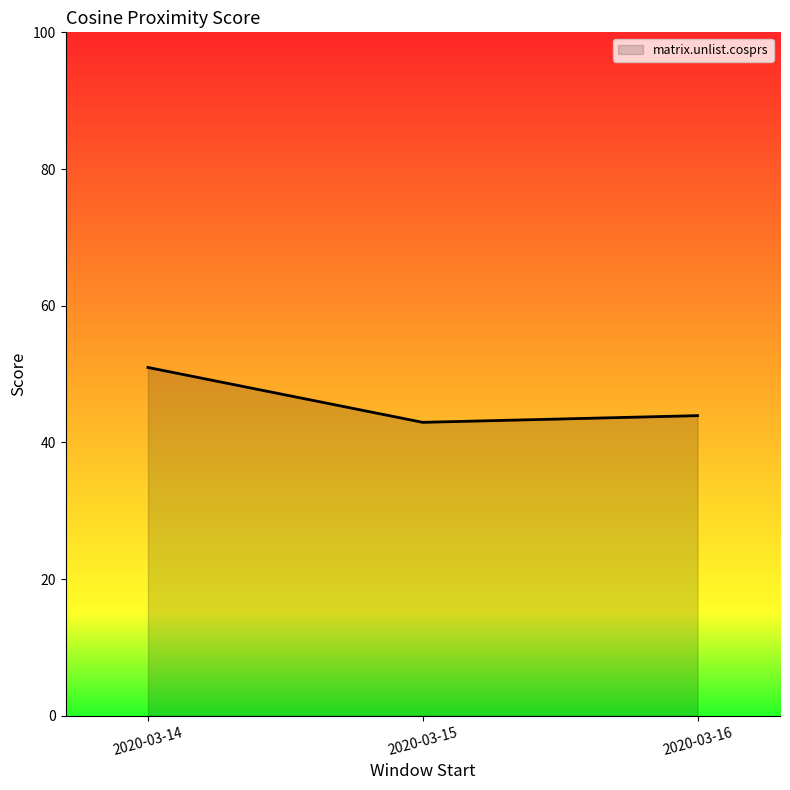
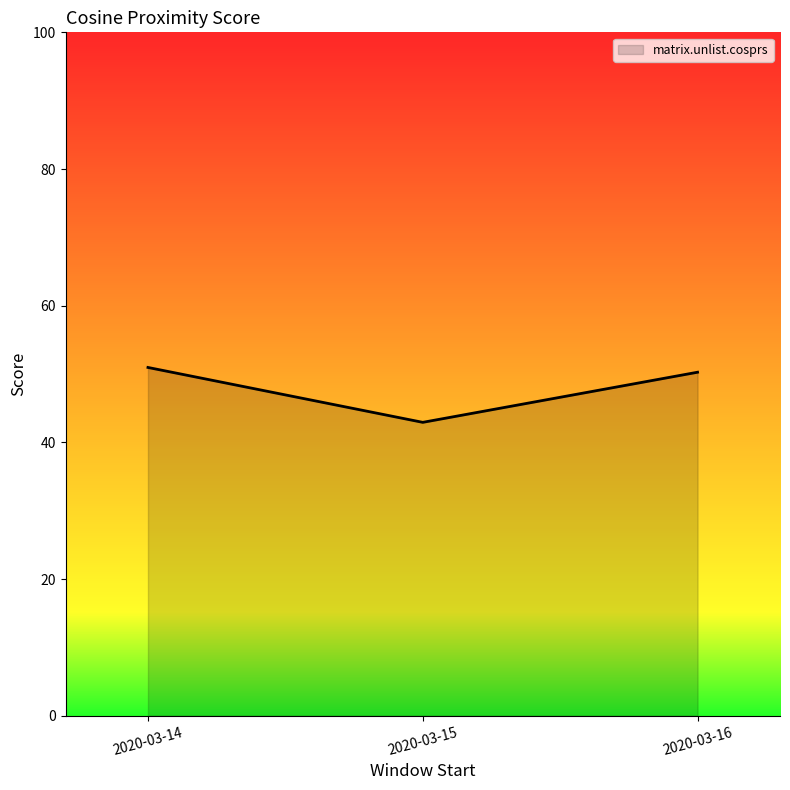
  {
    "2020-03-14": 51,
    "2020-03-15": 43,
-   "2020-03-16": 44
+   "2020-03-16": 50
  }
